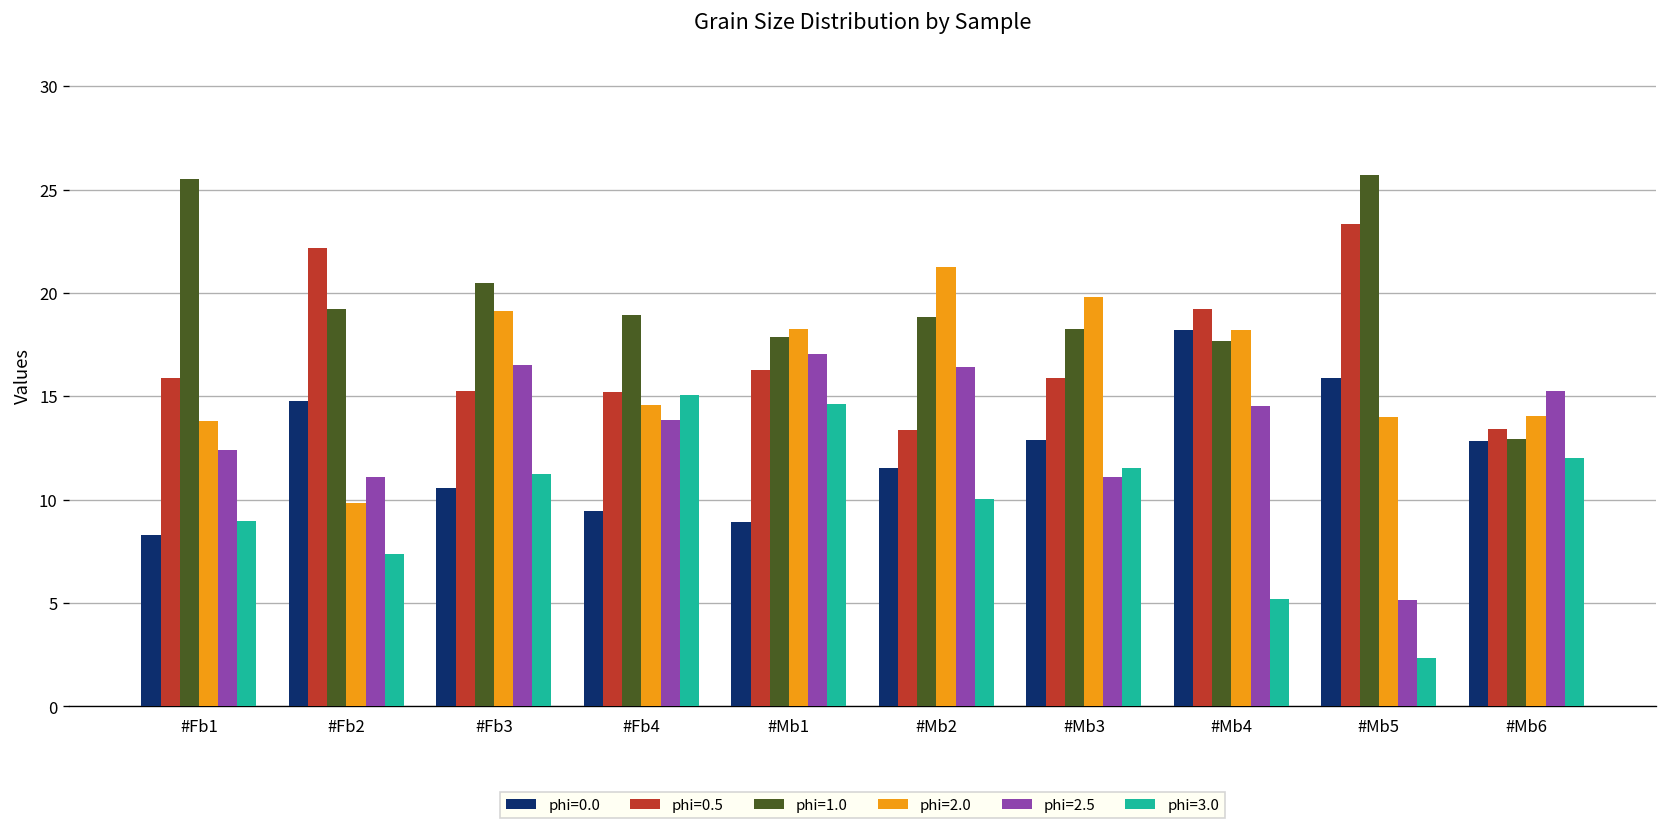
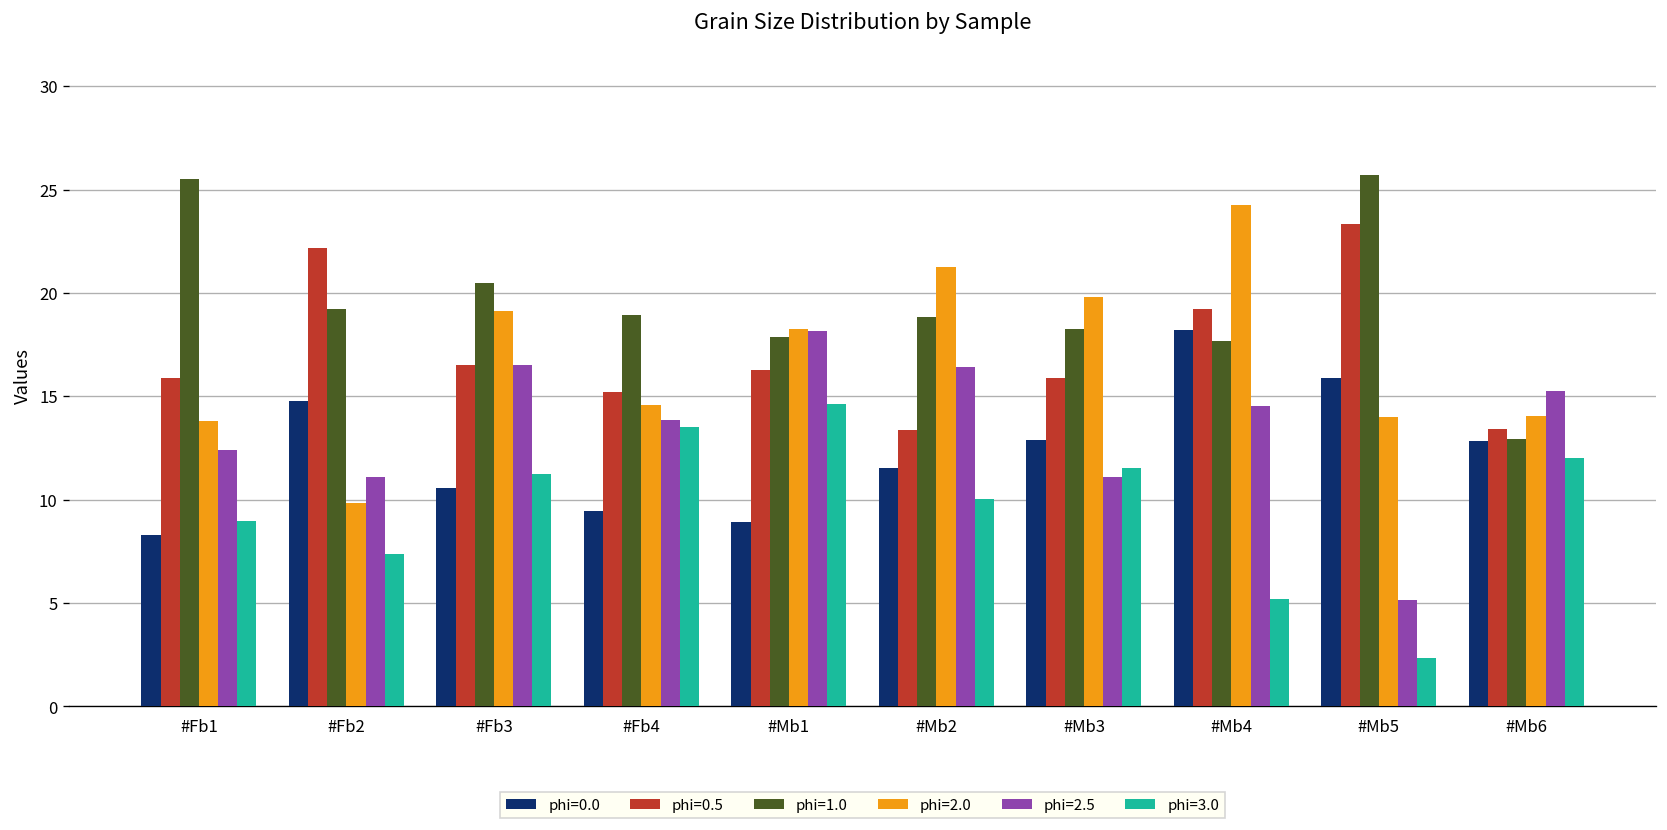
  {
    "phi=0.0": {
      "#Fb1": 8.3,
      "#Fb2": 14.8,
      "#Fb3": 10.6,
      "#Fb4": 9.5,
      "#Mb1": 8.9,
      "#Mb2": 11.5,
      "#Mb3": 12.9,
      "#Mb4": 18.2,
      "#Mb5": 15.9,
      "#Mb6": 12.8
    },
    "phi=0.5": {
      "#Fb1": 15.9,
      "#Fb2": 22.2,
-     "#Fb3": 15.3,
+     "#Fb3": 16.5,
      "#Fb4": 15.2,
      "#Mb1": 16.2,
      "#Mb2": 13.4,
      "#Mb3": 15.9,
      "#Mb4": 19.2,
      "#Mb5": 23.3,
      "#Mb6": 13.4
    },
    "phi=1.0": {
      "#Fb1": 25.5,
      "#Fb2": 19.2,
      "#Fb3": 20.5,
      "#Fb4": 18.9,
      "#Mb1": 17.9,
      "#Mb2": 18.8,
      "#Mb3": 18.2,
      "#Mb4": 17.7,
      "#Mb5": 25.7,
      "#Mb6": 12.9
    },
    "phi=2.0": {
      "#Fb1": 13.8,
      "#Fb2": 9.9,
      "#Fb3": 19.1,
      "#Fb4": 14.6,
      "#Mb1": 18.3,
      "#Mb2": 21.3,
      "#Mb3": 19.8,
-     "#Mb4": 18.2,
+     "#Mb4": 24.2,
      "#Mb5": 14.0,
      "#Mb6": 14.0
    },
    "phi=2.5": {
      "#Fb1": 12.4,
      "#Fb2": 11.1,
      "#Fb3": 16.5,
      "#Fb4": 13.9,
-     "#Mb1": 17.1,
+     "#Mb1": 18.1,
      "#Mb2": 16.4,
      "#Mb3": 11.1,
      "#Mb4": 14.5,
      "#Mb5": 5.1,
      "#Mb6": 15.3
    },
    "phi=3.0": {
      "#Fb1": 9.0,
      "#Fb2": 7.4,
      "#Fb3": 11.2,
-     "#Fb4": 15.1,
+     "#Fb4": 13.5,
      "#Mb1": 14.6,
      "#Mb2": 10.0,
      "#Mb3": 11.5,
      "#Mb4": 5.2,
      "#Mb5": 2.3,
      "#Mb6": 12.0
    }
  }
